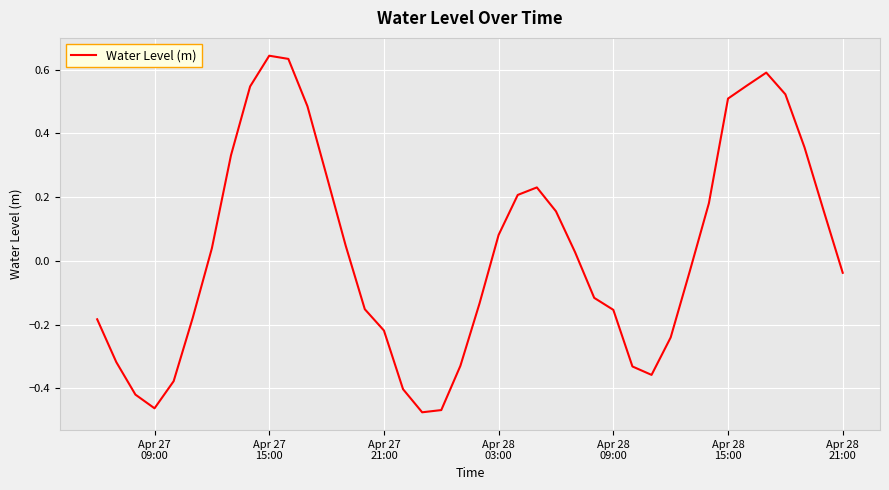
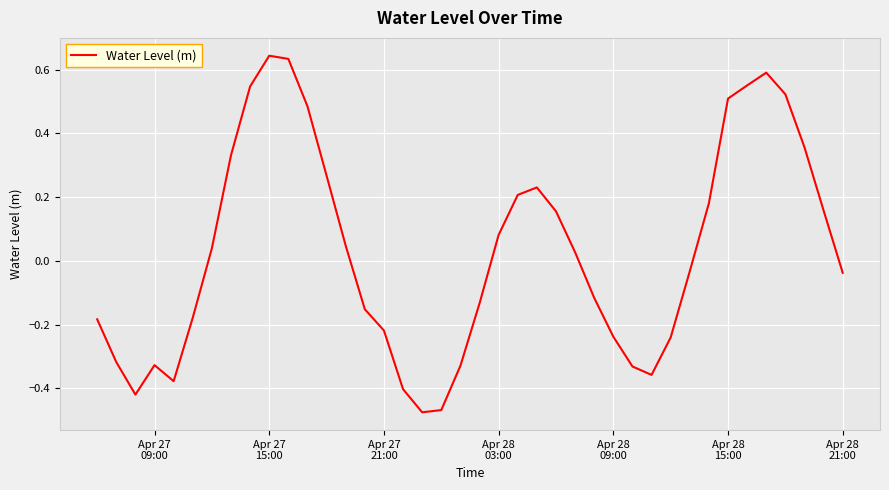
  {
-   "Apr 27 09:00": -0.46,
+   "Apr 27 09:00": -0.33,
    "Apr 27 15:00": 0.64,
    "Apr 27 21:00": -0.22,
    "Apr 28 03:00": 0.08,
-   "Apr 28 09:00": -0.15,
+   "Apr 28 09:00": -0.24,
    "Apr 28 15:00": 0.51,
    "Apr 28 21:00": -0.04
  }
